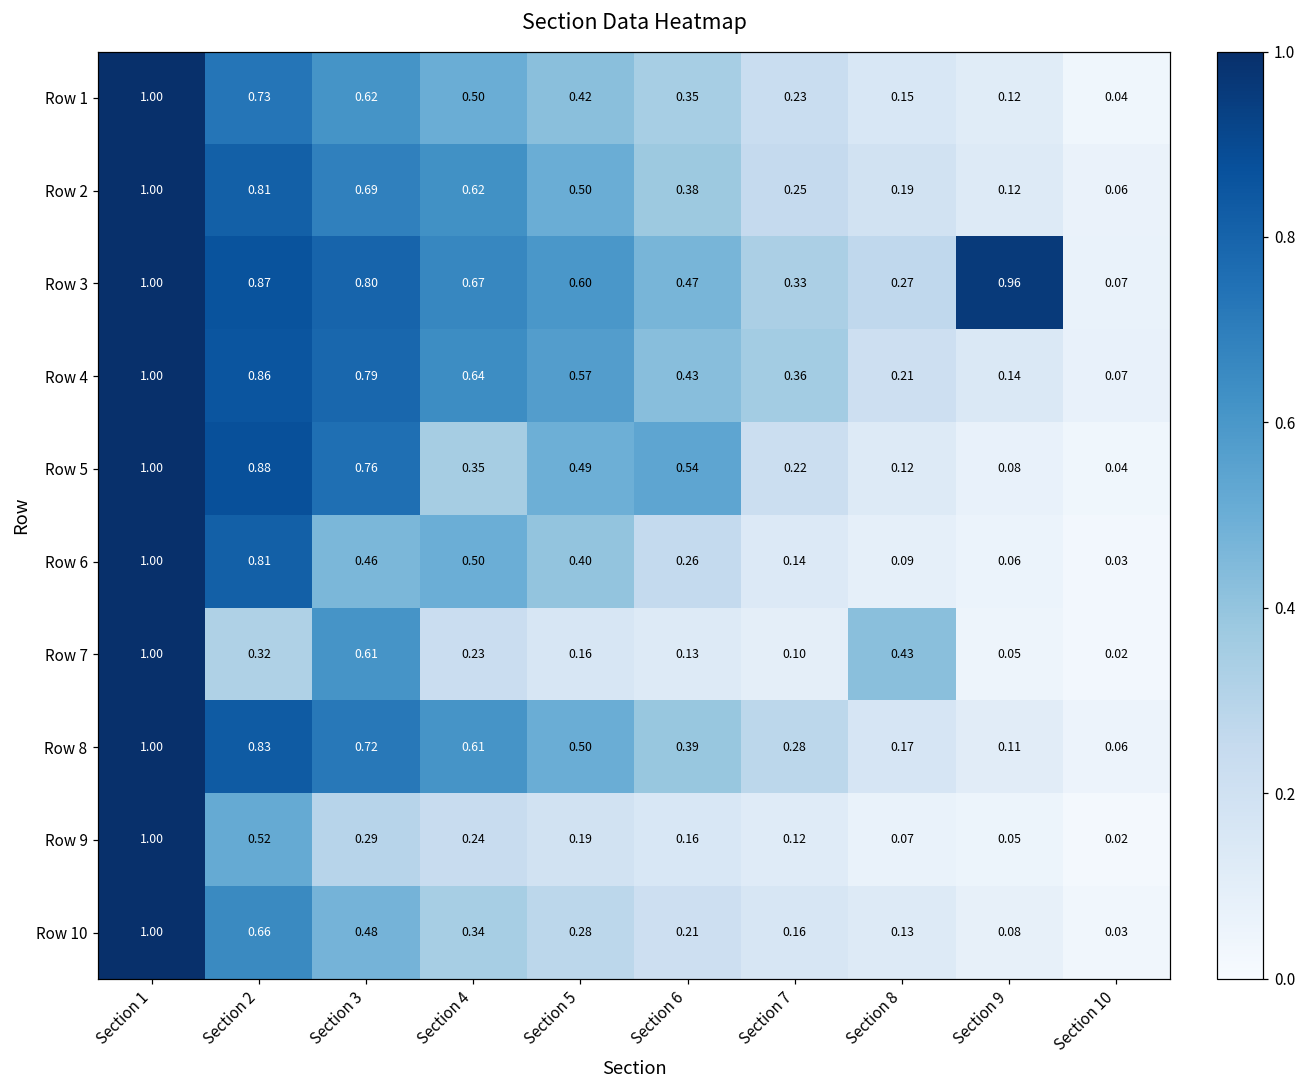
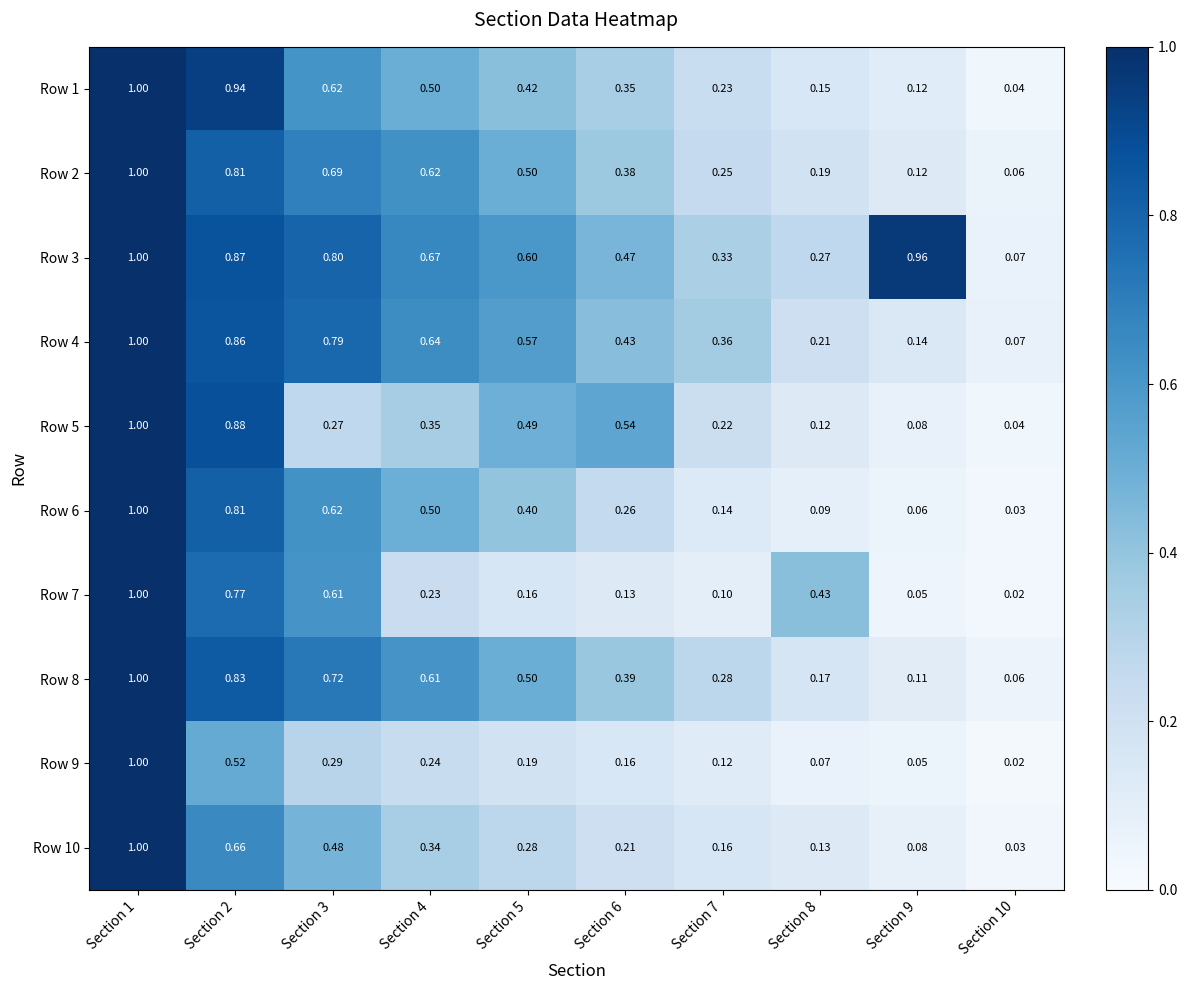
  {
    "Row 1": {
      "Section 1": 1.00,
-     "Section 2": 0.73,
+     "Section 2": 0.94,
      "Section 3": 0.62,
      "Section 4": 0.50,
      "Section 5": 0.42,
      "Section 6": 0.35,
      "Section 7": 0.23,
      "Section 8": 0.15,
      "Section 9": 0.12,
      "Section 10": 0.04
    },
    "Row 2": {
      "Section 1": 1.00,
      "Section 2": 0.81,
      "Section 3": 0.69,
      "Section 4": 0.62,
      "Section 5": 0.50,
      "Section 6": 0.38,
      "Section 7": 0.25,
      "Section 8": 0.19,
      "Section 9": 0.12,
      "Section 10": 0.06
    },
    "Row 3": {
      "Section 1": 1.00,
      "Section 2": 0.87,
      "Section 3": 0.80,
      "Section 4": 0.67,
      "Section 5": 0.60,
      "Section 6": 0.47,
      "Section 7": 0.33,
      "Section 8": 0.27,
      "Section 9": 0.96,
      "Section 10": 0.07
    },
    "Row 4": {
      "Section 1": 1.00,
      "Section 2": 0.86,
      "Section 3": 0.79,
      "Section 4": 0.64,
      "Section 5": 0.57,
      "Section 6": 0.43,
      "Section 7": 0.36,
      "Section 8": 0.21,
      "Section 9": 0.14,
      "Section 10": 0.07
    },
    "Row 5": {
      "Section 1": 1.00,
      "Section 2": 0.88,
-     "Section 3": 0.76,
+     "Section 3": 0.27,
      "Section 4": 0.35,
      "Section 5": 0.49,
      "Section 6": 0.54,
      "Section 7": 0.22,
      "Section 8": 0.12,
      "Section 9": 0.08,
      "Section 10": 0.04
    },
    "Row 6": {
      "Section 1": 1.00,
      "Section 2": 0.81,
-     "Section 3": 0.46,
+     "Section 3": 0.62,
      "Section 4": 0.50,
      "Section 5": 0.40,
      "Section 6": 0.26,
      "Section 7": 0.14,
      "Section 8": 0.09,
      "Section 9": 0.06,
      "Section 10": 0.03
    },
    "Row 7": {
      "Section 1": 1.00,
-     "Section 2": 0.32,
+     "Section 2": 0.77,
      "Section 3": 0.61,
      "Section 4": 0.23,
      "Section 5": 0.16,
      "Section 6": 0.13,
      "Section 7": 0.10,
      "Section 8": 0.43,
      "Section 9": 0.05,
      "Section 10": 0.02
    },
    "Row 8": {
      "Section 1": 1.00,
      "Section 2": 0.83,
      "Section 3": 0.72,
      "Section 4": 0.61,
      "Section 5": 0.50,
      "Section 6": 0.39,
      "Section 7": 0.28,
      "Section 8": 0.17,
      "Section 9": 0.11,
      "Section 10": 0.06
    },
    "Row 9": {
      "Section 1": 1.00,
      "Section 2": 0.52,
      "Section 3": 0.29,
      "Section 4": 0.24,
      "Section 5": 0.19,
      "Section 6": 0.16,
      "Section 7": 0.12,
      "Section 8": 0.07,
      "Section 9": 0.05,
      "Section 10": 0.02
    },
    "Row 10": {
      "Section 1": 1.00,
      "Section 2": 0.66,
      "Section 3": 0.48,
      "Section 4": 0.34,
      "Section 5": 0.28,
      "Section 6": 0.21,
      "Section 7": 0.16,
      "Section 8": 0.13,
      "Section 9": 0.08,
      "Section 10": 0.03
    }
  }
